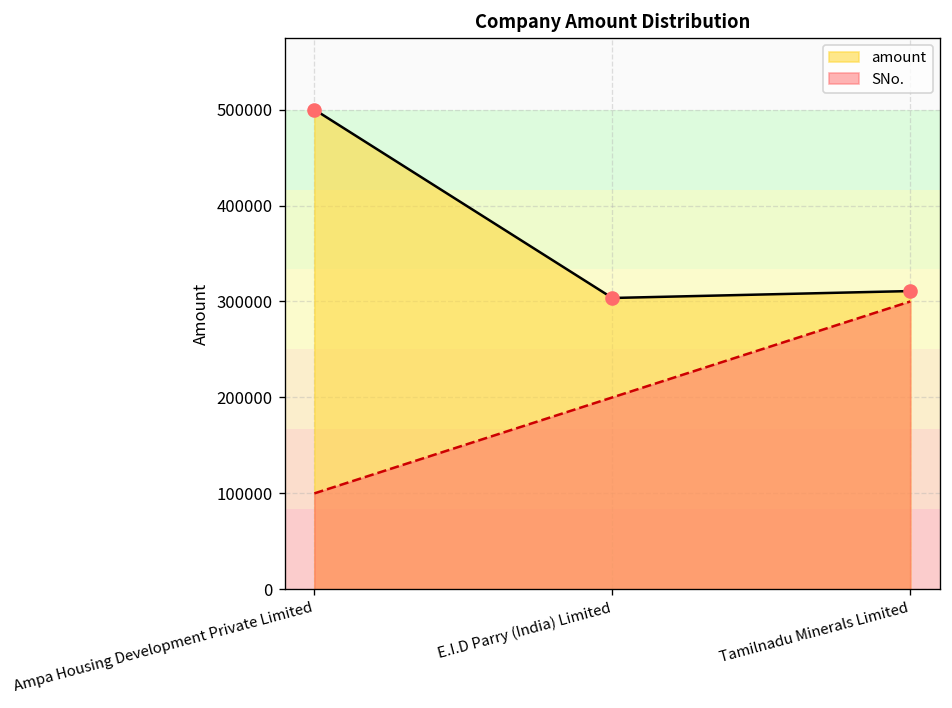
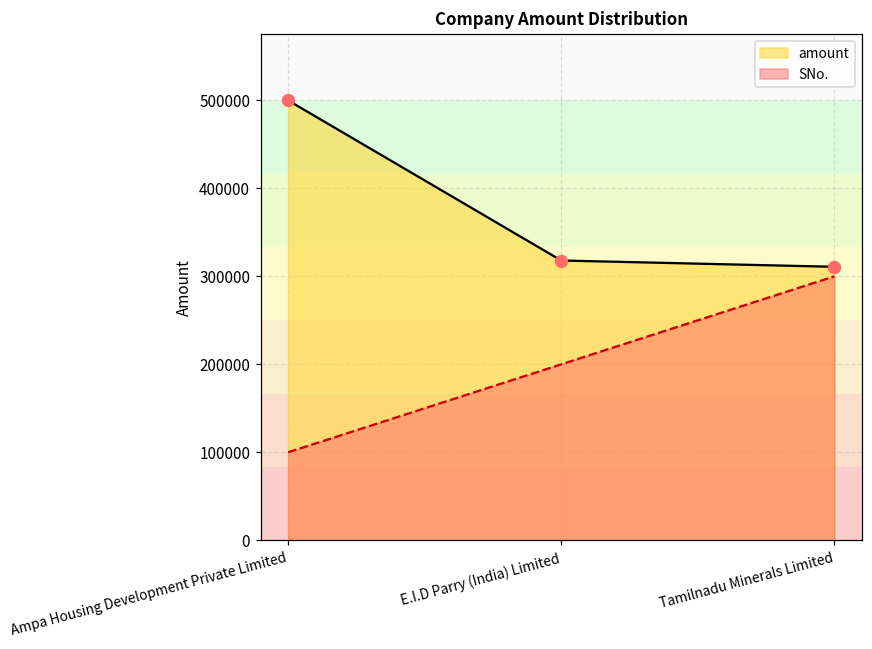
  {
    "amount": {
      "Ampa Housing Development Private Limited": 500000,
-     "E.I.D Parry (India) Limited": 300000,
+     "E.I.D Parry (India) Limited": 320000,
      "Tamilnadu Minerals Limited": 310000
    },
    "SNo.": {
      "Ampa Housing Development Private Limited": 100000,
      "E.I.D Parry (India) Limited": 200000,
      "Tamilnadu Minerals Limited": 300000
    }
  }
